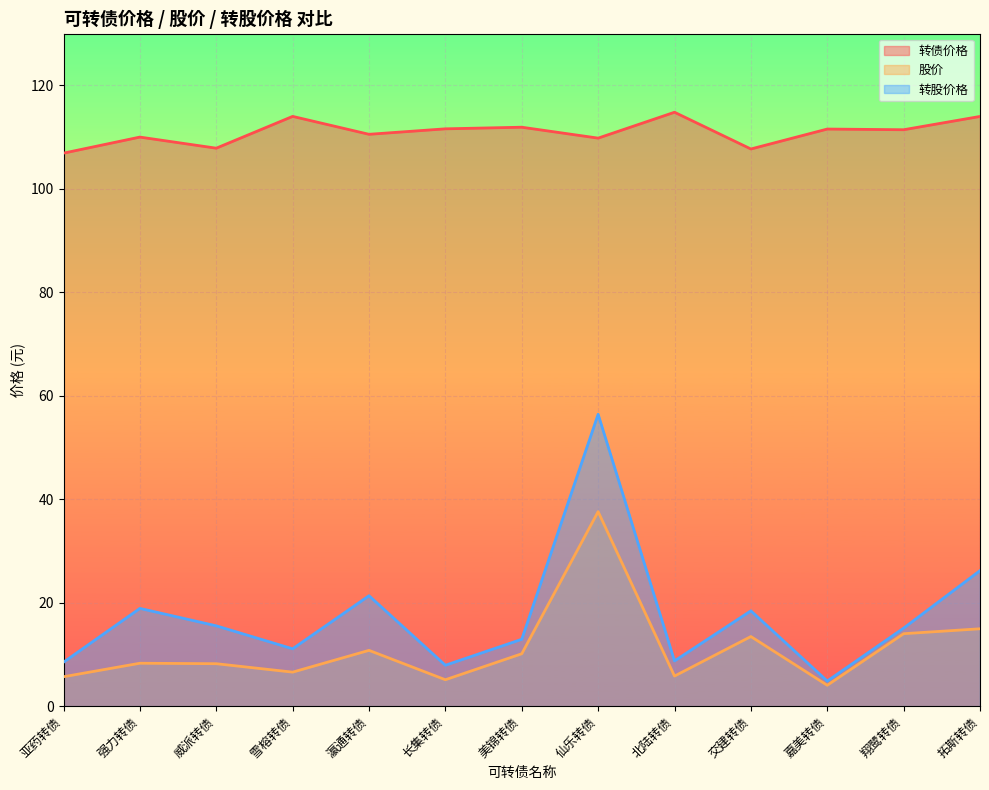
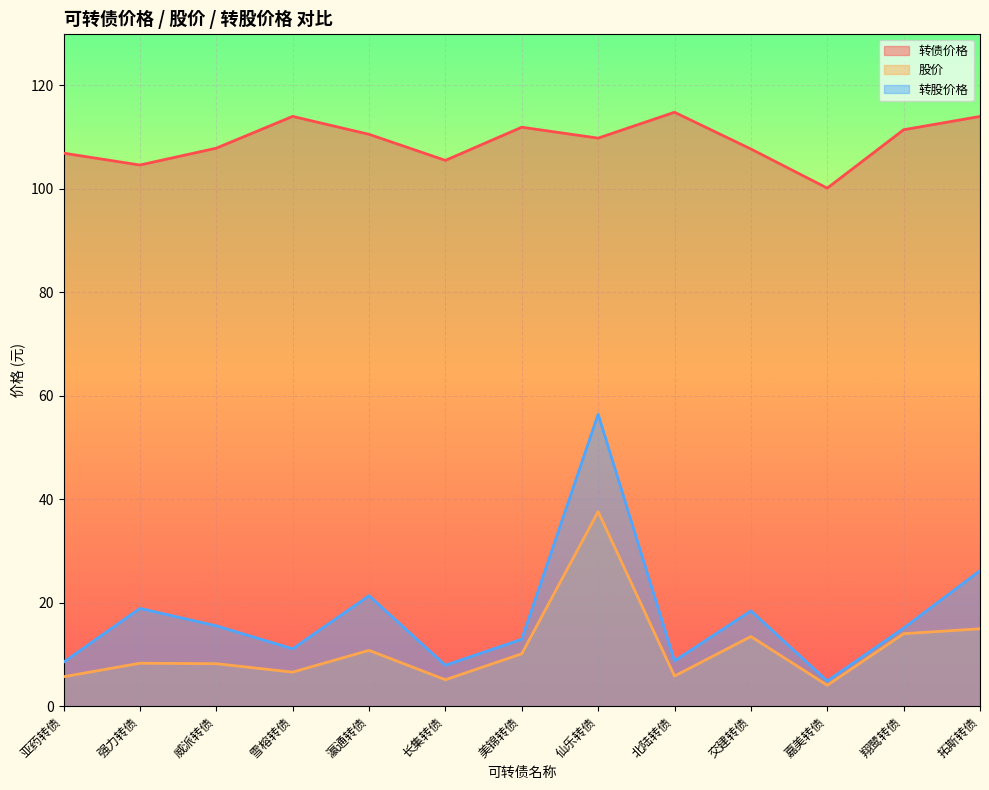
  {
    "转债价格": {
      "亚药转债": 107,
-     "强力转债": 110,
+     "强力转债": 105,
      "威派转债": 108,
      "雪榕转债": 114,
      "瀛通转债": 111,
-     "长集转债": 112,
+     "长集转债": 105,
      "美锦转债": 112,
      "仙乐转债": 110,
      "北陆转债": 115,
      "交建转债": 108,
-     "嘉美转债": 112,
+     "嘉美转债": 100,
      "翔鹭转债": 111,
      "拓斯转债": 114
    },
    "股价": {
      "亚药转债": 6,
      "强力转债": 8,
      "威派转债": 8,
      "雪榕转债": 7,
      "瀛通转债": 11,
      "长集转债": 5,
      "美锦转债": 10,
      "仙乐转债": 38,
      "北陆转债": 6,
      "交建转债": 13,
      "嘉美转债": 4,
      "翔鹭转债": 14,
      "拓斯转债": 15
    },
    "转股价格": {
      "亚药转债": 9,
      "强力转债": 19,
      "威派转债": 16,
      "雪榕转债": 11,
      "瀛通转债": 21,
      "长集转债": 8,
      "美锦转债": 13,
      "仙乐转债": 56,
      "北陆转债": 9,
      "交建转债": 18,
      "嘉美转债": 5,
      "翔鹭转债": 15,
      "拓斯转债": 26
    }
  }
